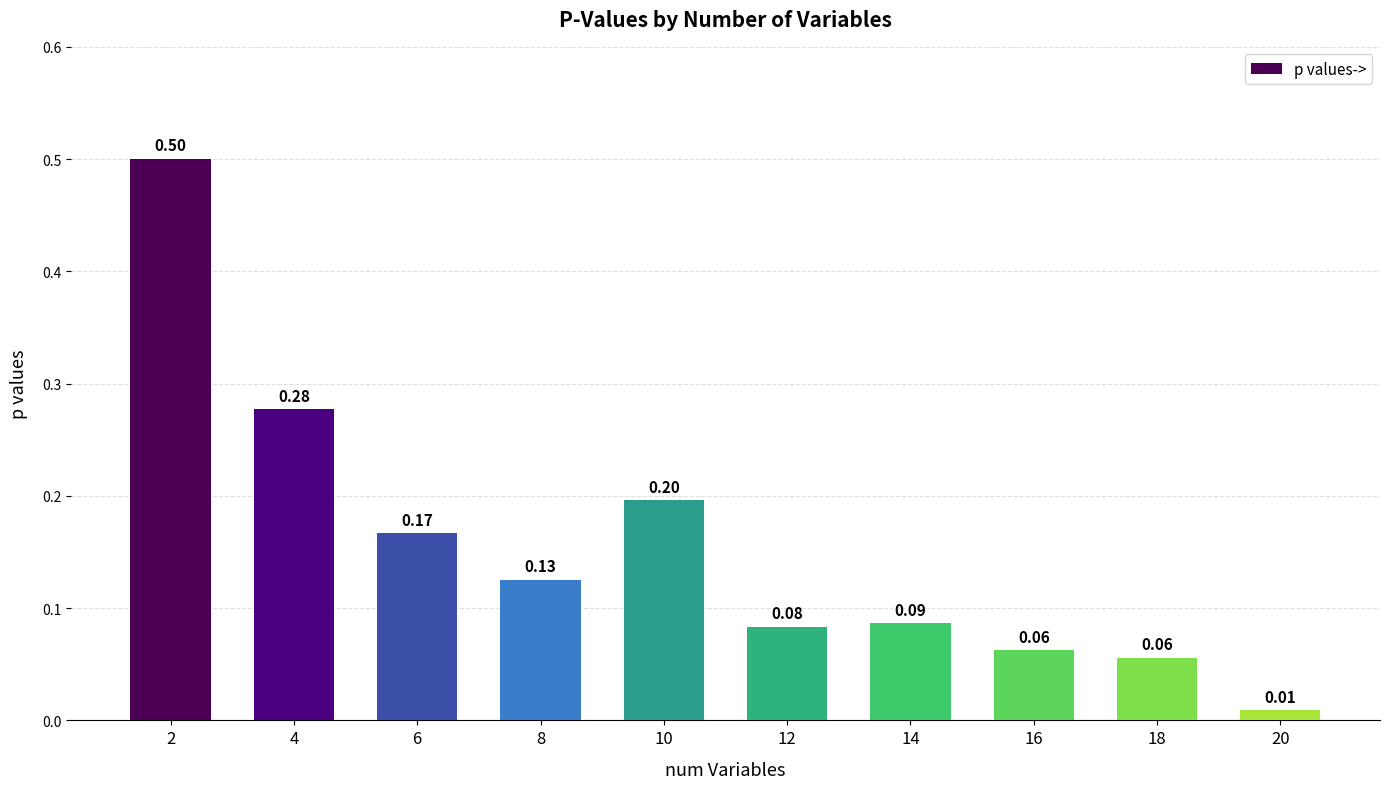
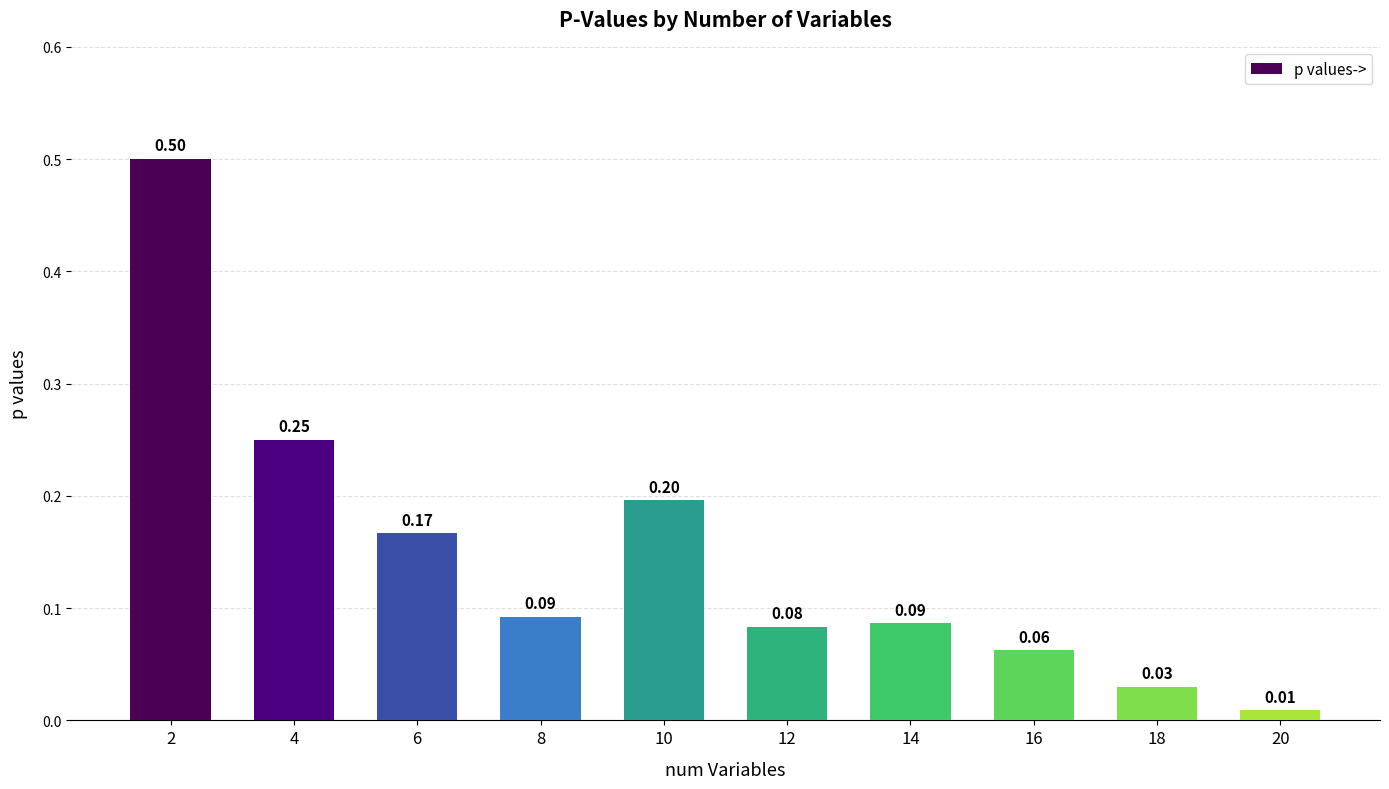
  {
    "2": 0.50,
-   "4": 0.28,
+   "4": 0.25,
    "6": 0.17,
-   "8": 0.13,
+   "8": 0.09,
    "10": 0.20,
    "12": 0.08,
    "14": 0.09,
    "16": 0.06,
-   "18": 0.06,
+   "18": 0.03,
    "20": 0.01
  }
